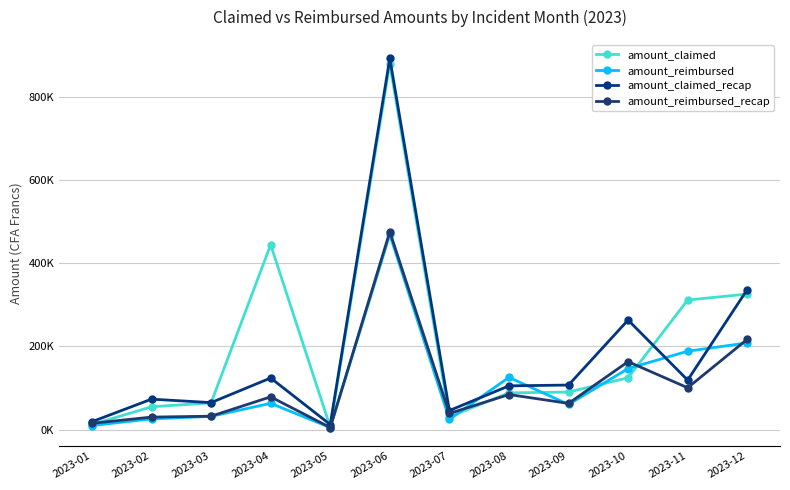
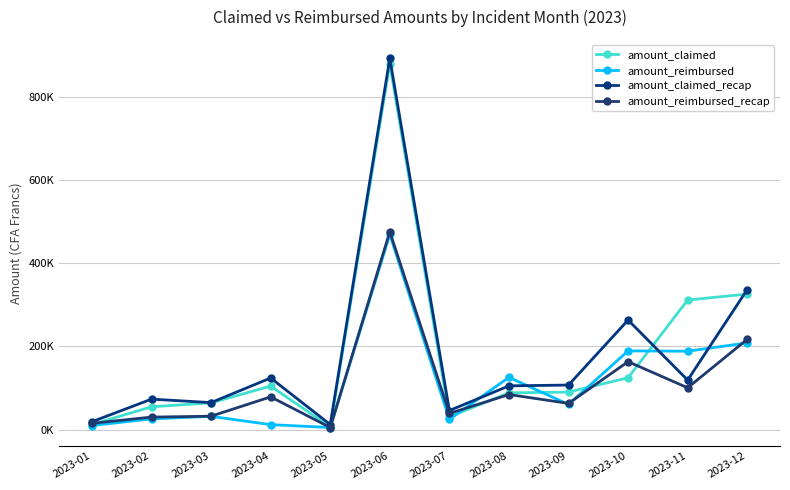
  {
    "amount_claimed": {
      "2023-02": 50000,
-     "2023-04": 440000,
+     "2023-04": 100000,
      "2023-06": 880000,
      "2023-07": 30000,
      "2023-09": 90000,
      "2023-10": 120000,
      "2023-11": 310000,
      "2023-12": 330000
    },
    "amount_reimbursed": {
-     "2023-04": 60000,
+     "2023-04": 10000,
      "2023-06": 470000,
      "2023-07": 20000,
      "2023-08": 130000,
-     "2023-10": 150000,
+     "2023-10": 190000,
      "2023-11": 190000,
      "2023-12": 210000
    }
  }
